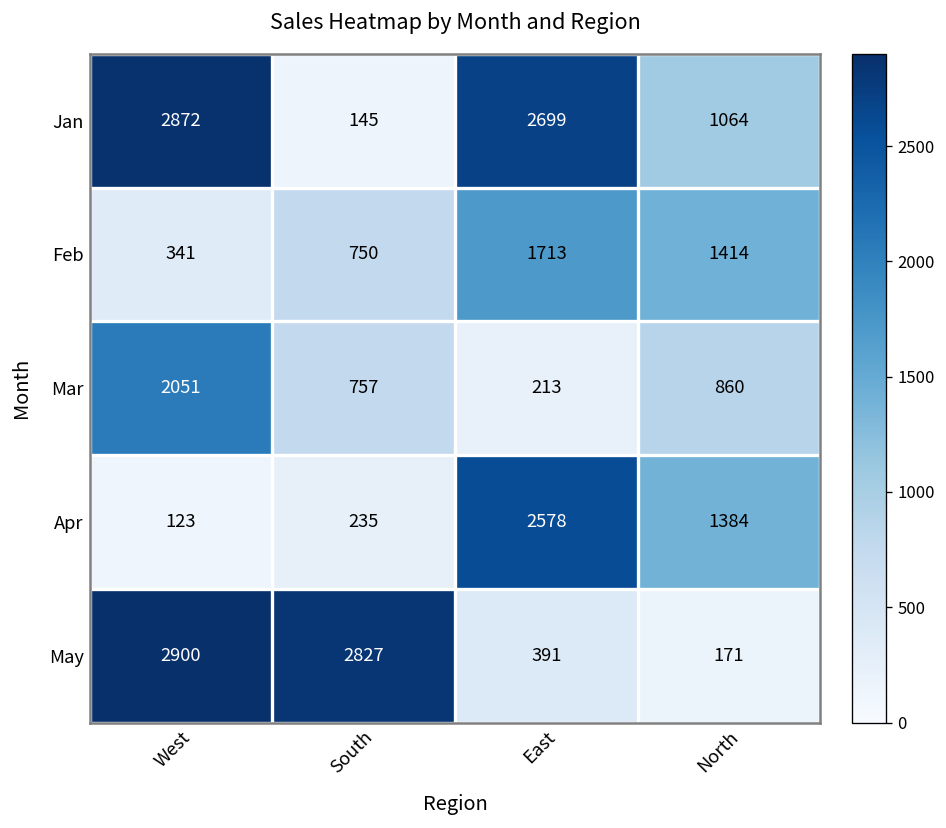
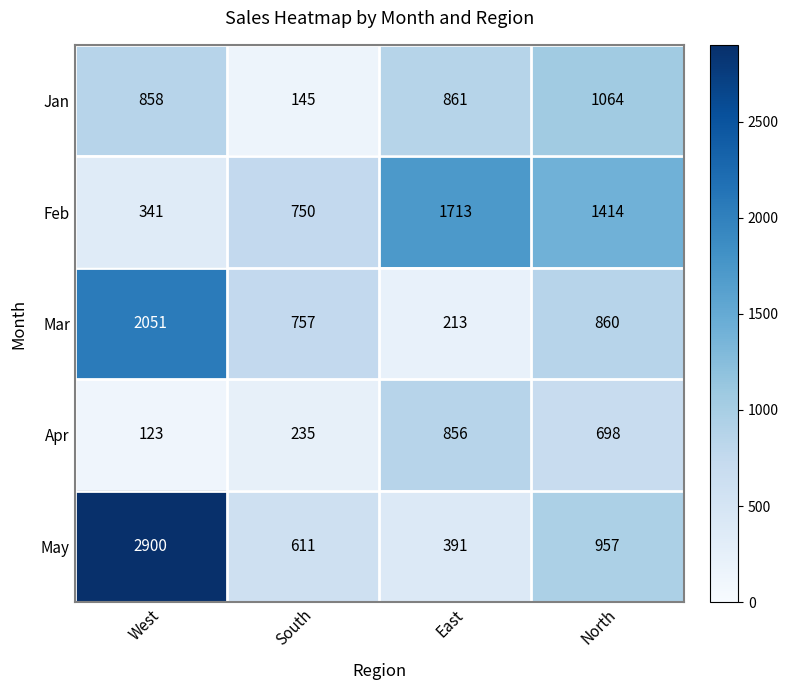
  {
    "Jan": {
-     "West": 2872,
+     "West": 858,
      "South": 145,
-     "East": 2699,
+     "East": 861,
      "North": 1064
    },
    "Feb": {
      "West": 341,
      "South": 750,
      "East": 1713,
      "North": 1414
    },
    "Mar": {
      "West": 2051,
      "South": 757,
      "East": 213,
      "North": 860
    },
    "Apr": {
      "West": 123,
      "South": 235,
-     "East": 2578,
-     "North": 1384
+     "East": 856,
+     "North": 698
    },
    "May": {
      "West": 2900,
-     "South": 2827,
+     "South": 611,
      "East": 391,
-     "North": 171
+     "North": 957
    }
  }
